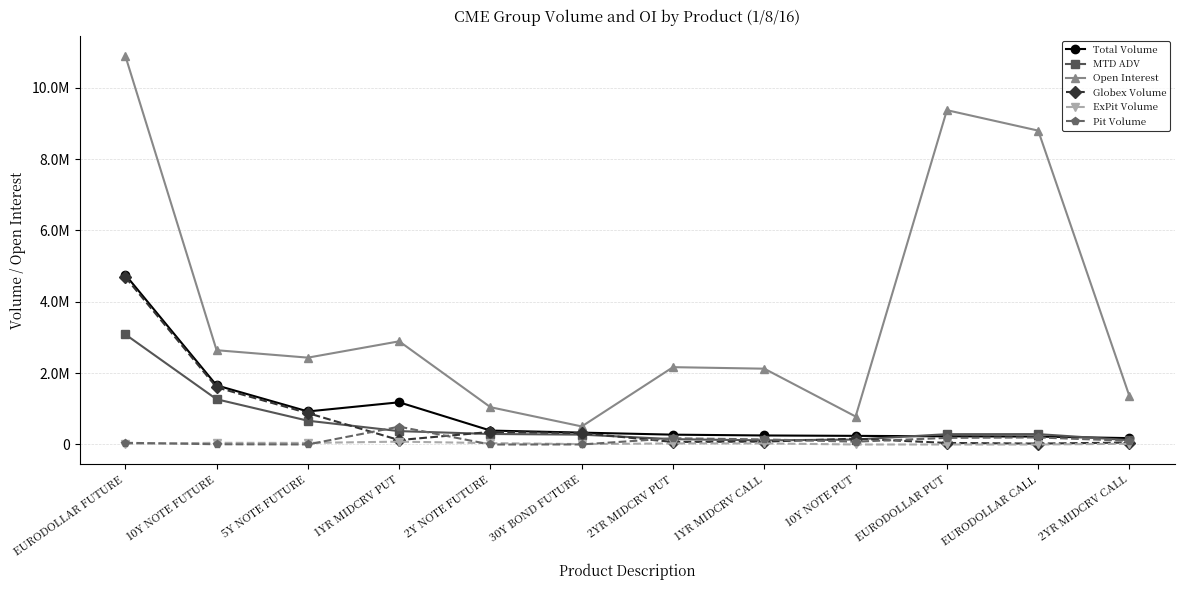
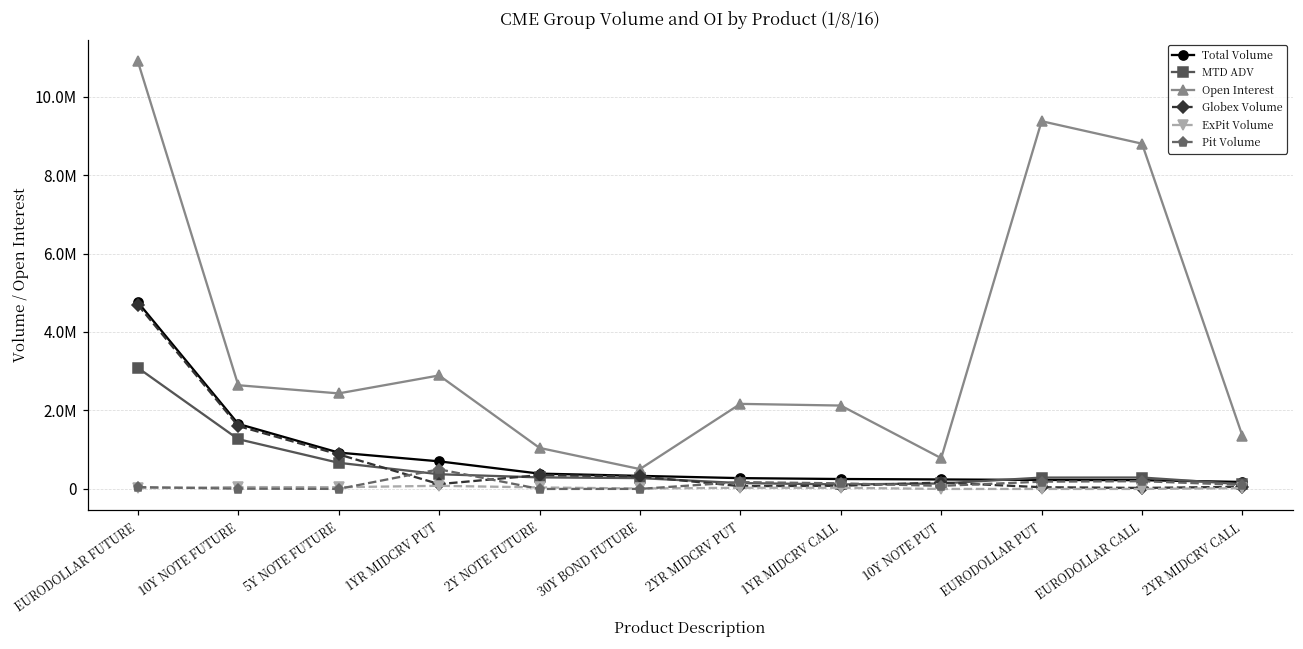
  {
    "Total Volume": {
-     "1YR MIDCRV PUT": 1200000,
+     "1YR MIDCRV PUT": 700000,
      "2YR MIDCRV PUT": 300000,
      "1YR MIDCRV CALL": 300000,
      "10Y NOTE PUT": 200000
    }
  }
